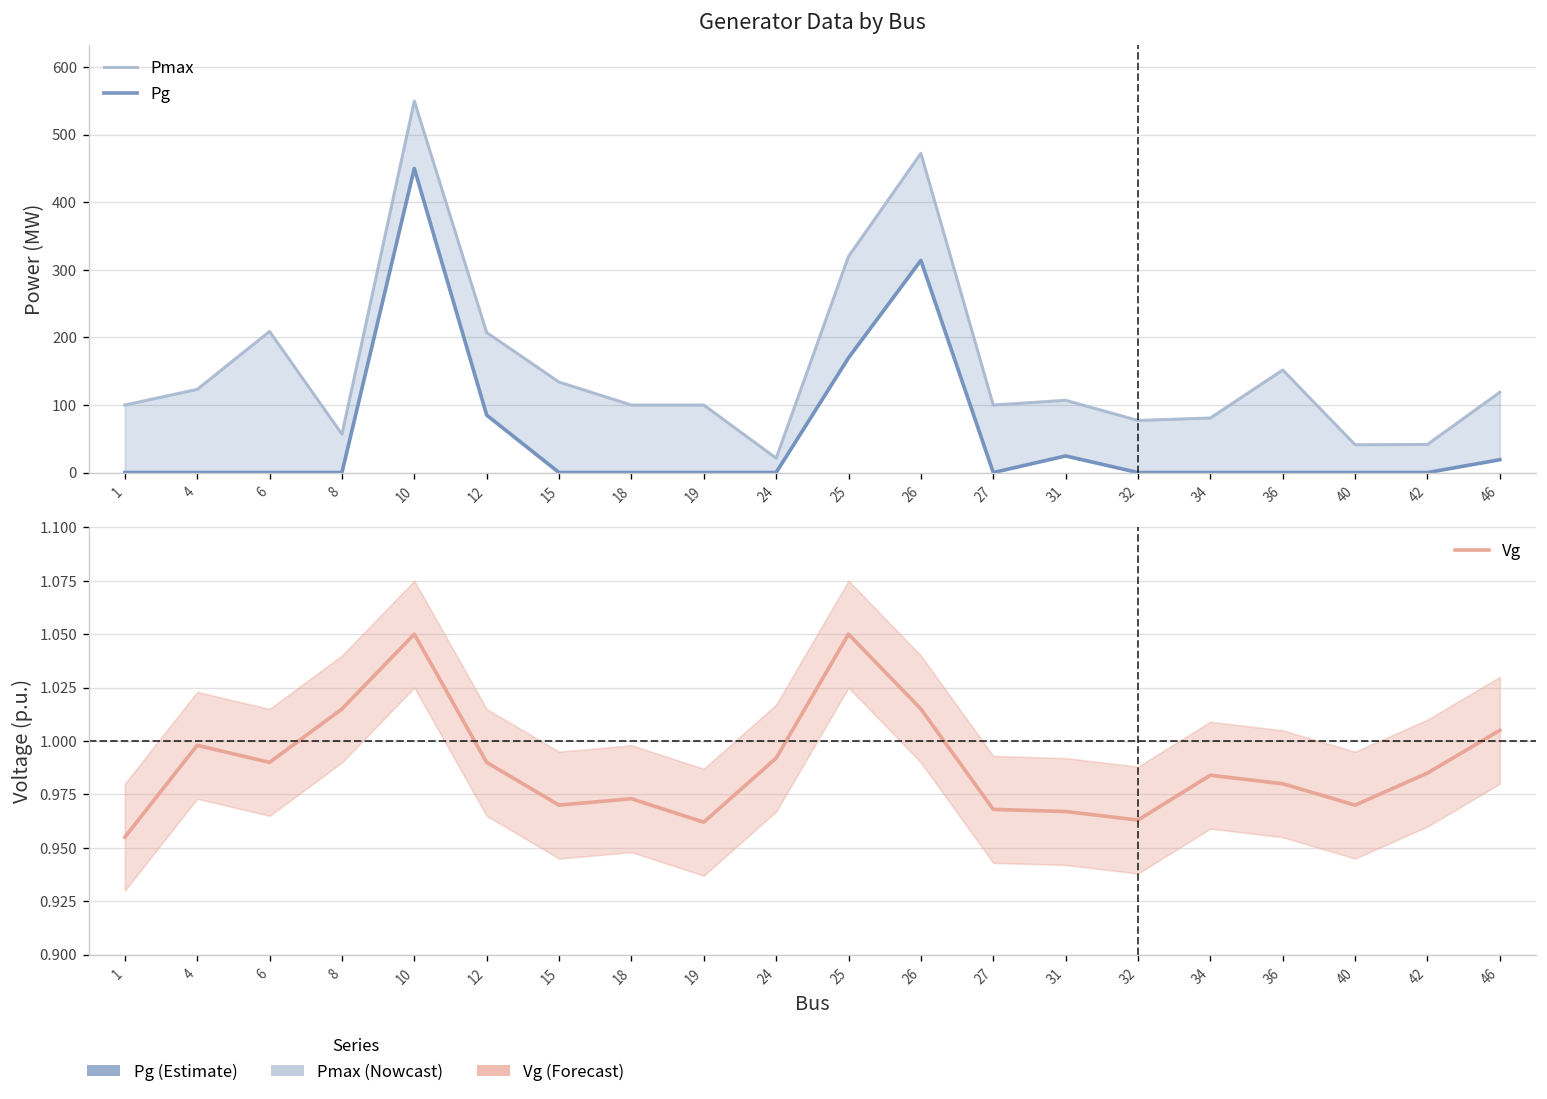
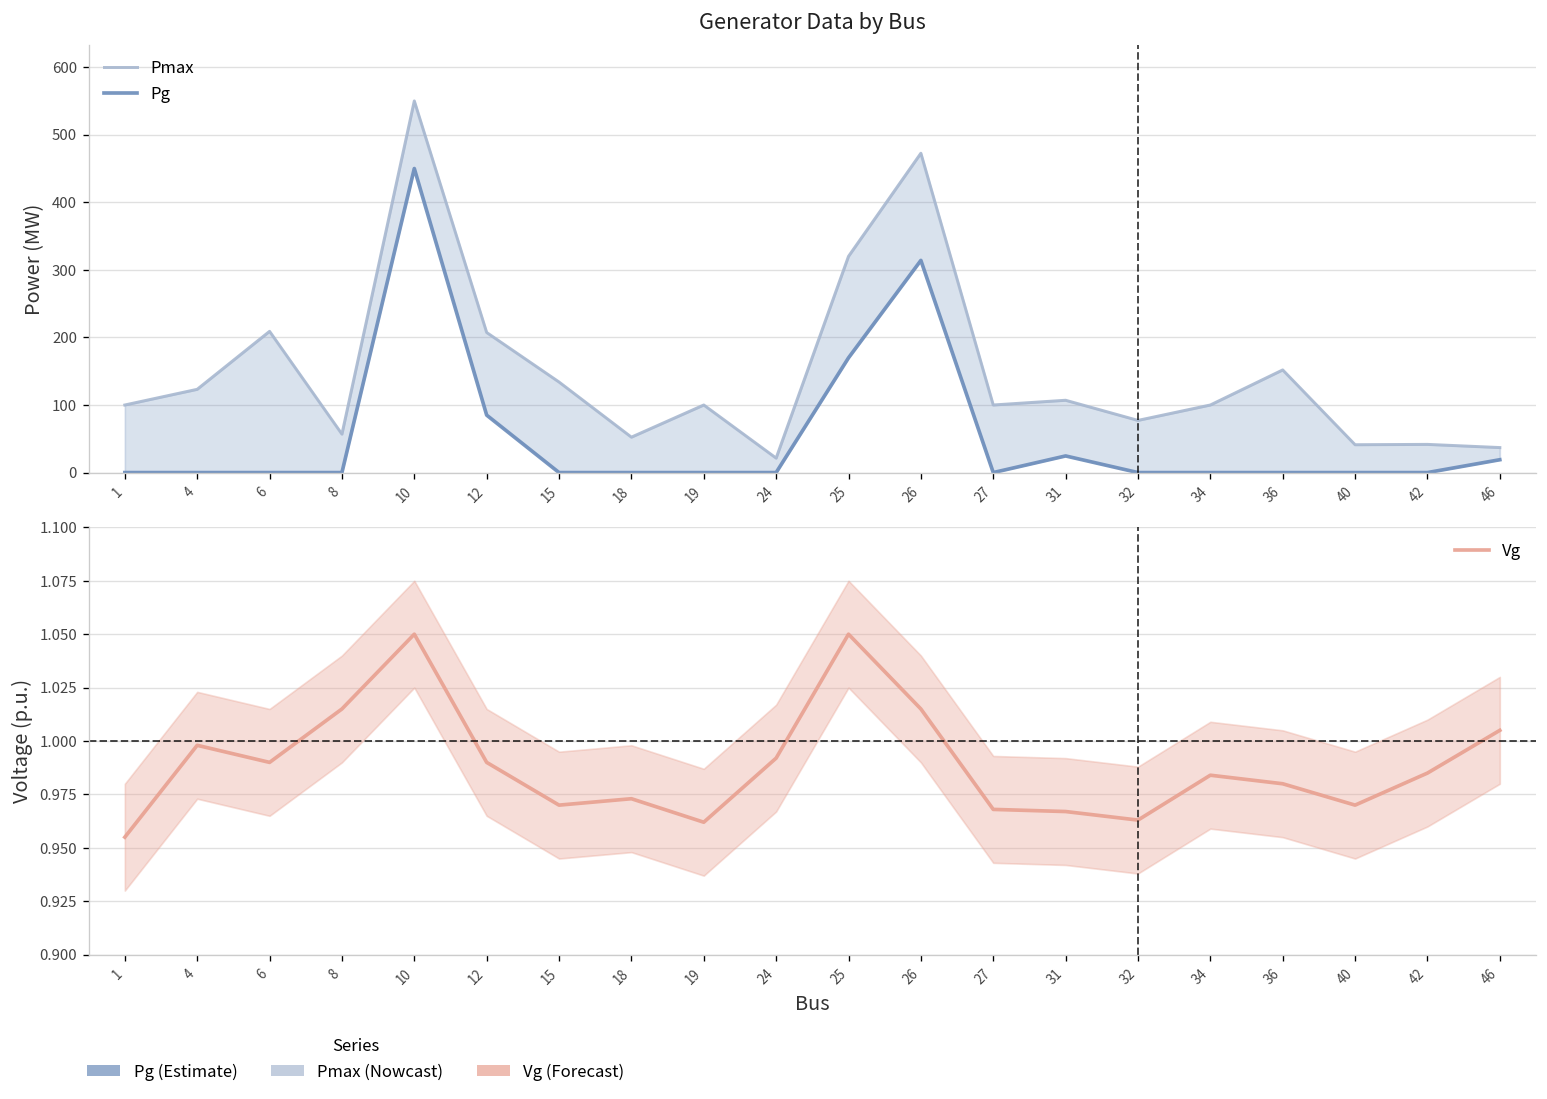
  {
    "Generator Data by Bus": {
      "Pmax": {
        "1": 100,
        "4": 120,
        "6": 210,
        "8": 60,
        "10": 550,
        "12": 210,
        "15": 130,
-       "18": 100,
+       "18": 50,
        "19": 100,
        "24": 20,
        "25": 320,
        "26": 470,
        "27": 100,
        "31": 110,
        "32": 80,
-       "34": 80,
+       "34": 100,
        "36": 150,
        "40": 40,
        "42": 40,
-       "46": 120
+       "46": 40
      },
      "Pg": {
        "1": 0,
        "4": 0,
        "6": 0,
        "8": 0,
        "10": 450,
        "12": 90,
        "15": 0,
        "18": 0,
        "19": 0,
        "24": 0,
        "25": 170,
        "26": 310,
        "27": 0,
        "31": 20,
        "32": 0,
        "34": 0,
        "36": 0,
        "40": 0,
        "42": 0,
        "46": 20
      }
    }
  }
